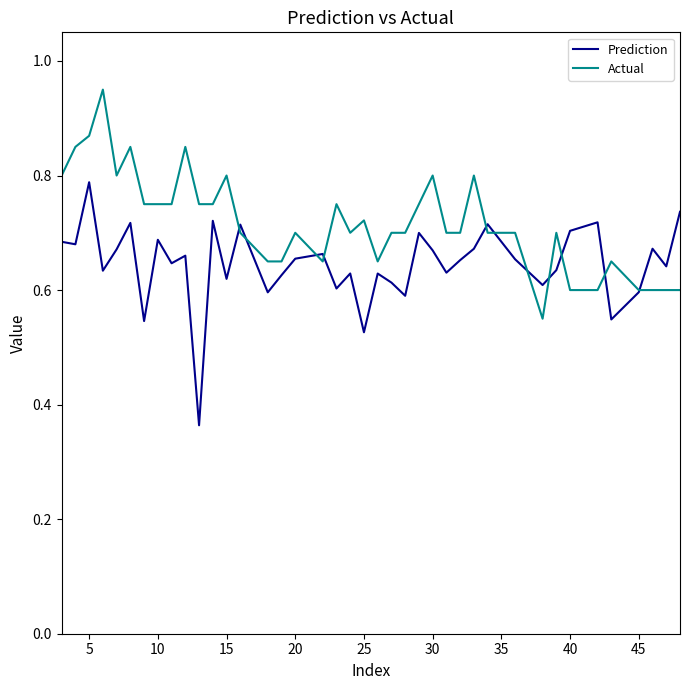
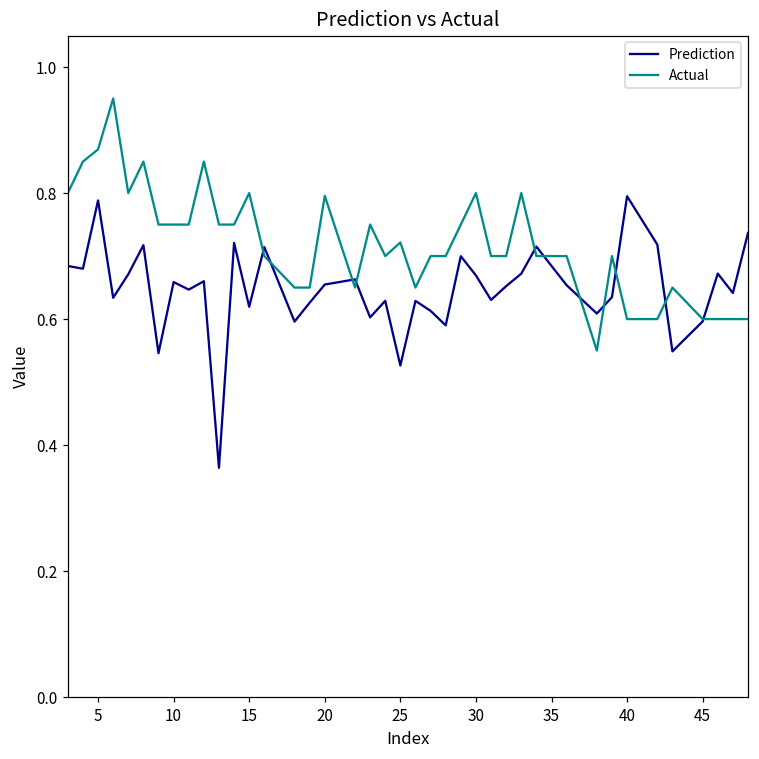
  {
    "Prediction": {
      "5": 0.79,
-     "10": 0.69,
+     "10": 0.66,
      "15": 0.62,
      "20": 0.65,
      "25": 0.53,
      "30": 0.67,
-     "40": 0.70
+     "40": 0.79
    },
    "Actual": {
      "5": 0.87,
      "10": 0.75,
      "15": 0.80,
-     "20": 0.70,
+     "20": 0.80,
      "25": 0.72,
      "30": 0.80,
      "40": 0.60
    }
  }
